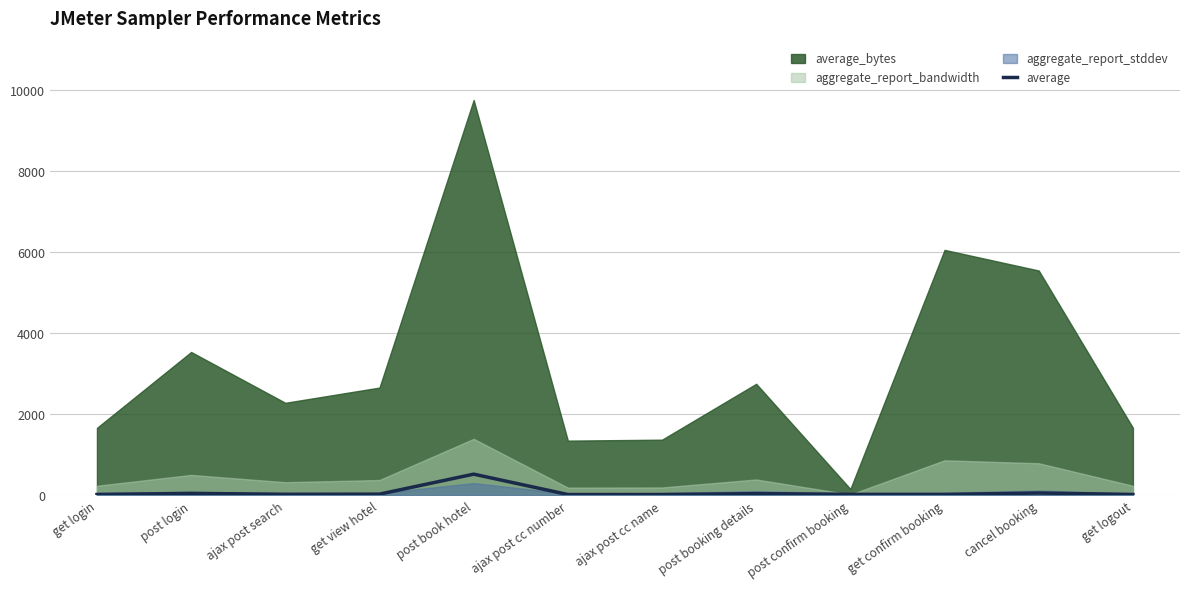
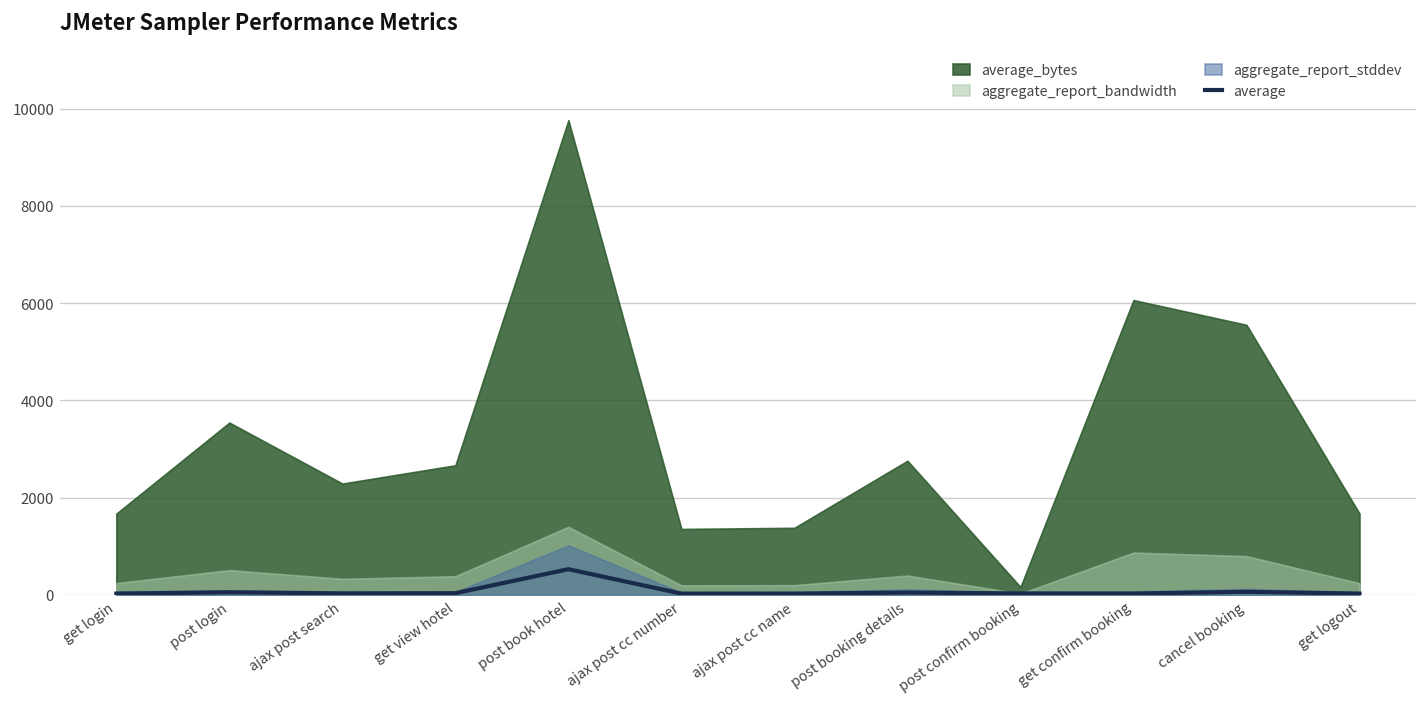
  {
    "aggregate_report_bandwidth": {
      "get login": 200,
      "post login": 500,
      "ajax post search": 300,
      "get view hotel": 400,
      "post book hotel": 1400,
      "ajax post cc number": 200,
      "ajax post cc name": 200,
      "post booking details": 400,
      "get confirm booking": 900,
      "cancel booking": 800,
      "get logout": 200
    },
    "aggregate_report_stddev": {
-     "post book hotel": 300
+     "post book hotel": 1000
    }
  }
